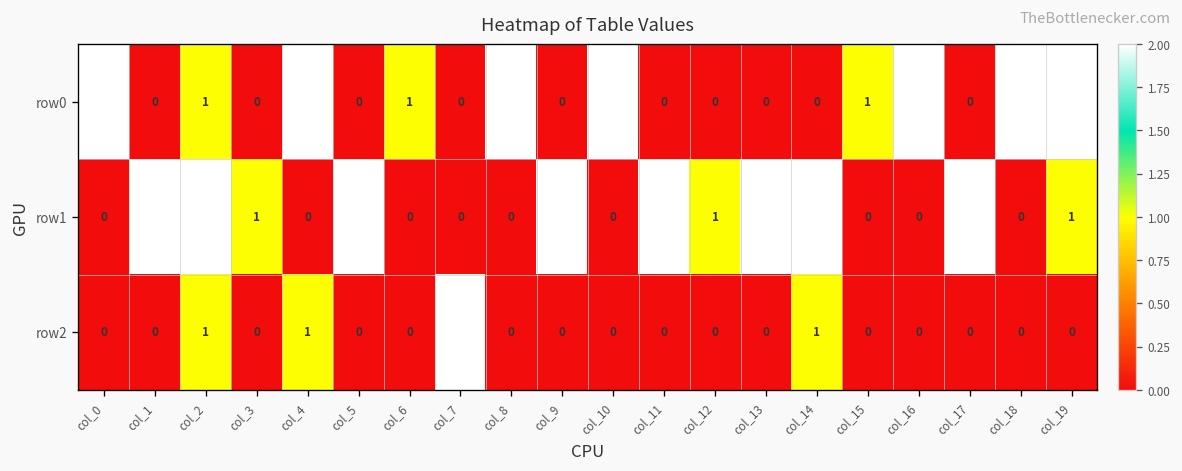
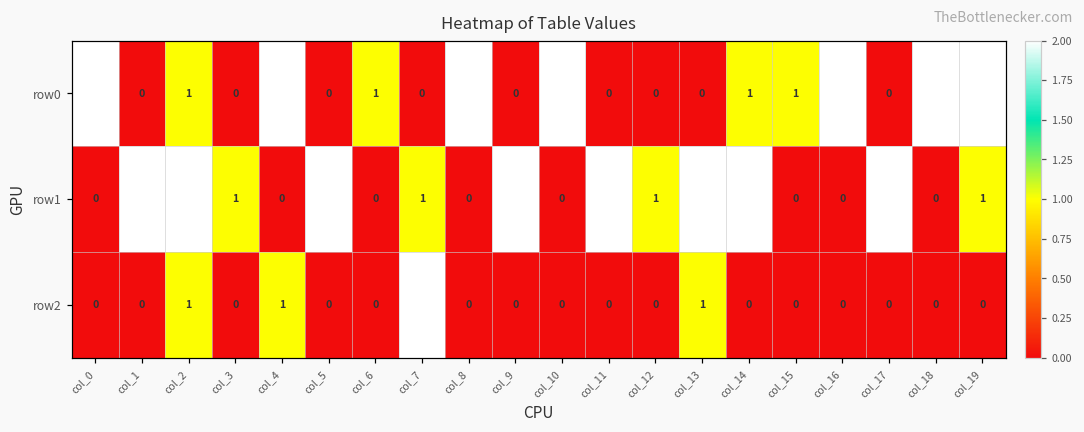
  {
    "row0": {
      "col_1": 0,
      "col_2": 1,
      "col_3": 0,
      "col_5": 0,
      "col_6": 1,
      "col_7": 0,
      "col_9": 0,
      "col_11": 0,
      "col_12": 0,
      "col_13": 0,
-     "col_14": 0,
+     "col_14": 1,
      "col_15": 1,
      "col_17": 0
    },
    "row1": {
      "col_0": 0,
      "col_3": 1,
      "col_4": 0,
      "col_6": 0,
-     "col_7": 0,
+     "col_7": 1,
      "col_8": 0,
      "col_10": 0,
      "col_12": 1,
      "col_15": 0,
      "col_16": 0,
      "col_18": 0,
      "col_19": 1
    },
    "row2": {
      "col_0": 0,
      "col_1": 0,
      "col_2": 1,
      "col_3": 0,
      "col_4": 1,
      "col_5": 0,
      "col_6": 0,
      "col_8": 0,
      "col_9": 0,
      "col_10": 0,
      "col_11": 0,
      "col_12": 0,
-     "col_13": 0,
-     "col_14": 1,
+     "col_13": 1,
+     "col_14": 0,
      "col_15": 0,
      "col_16": 0,
      "col_17": 0,
      "col_18": 0,
      "col_19": 0
    }
  }
